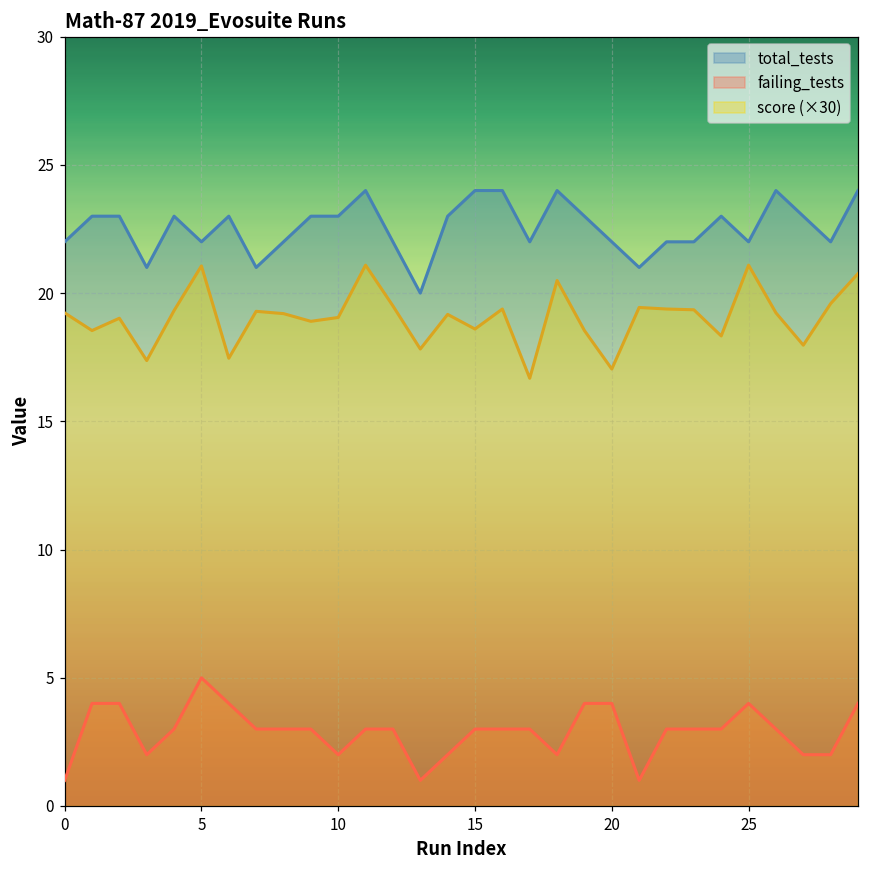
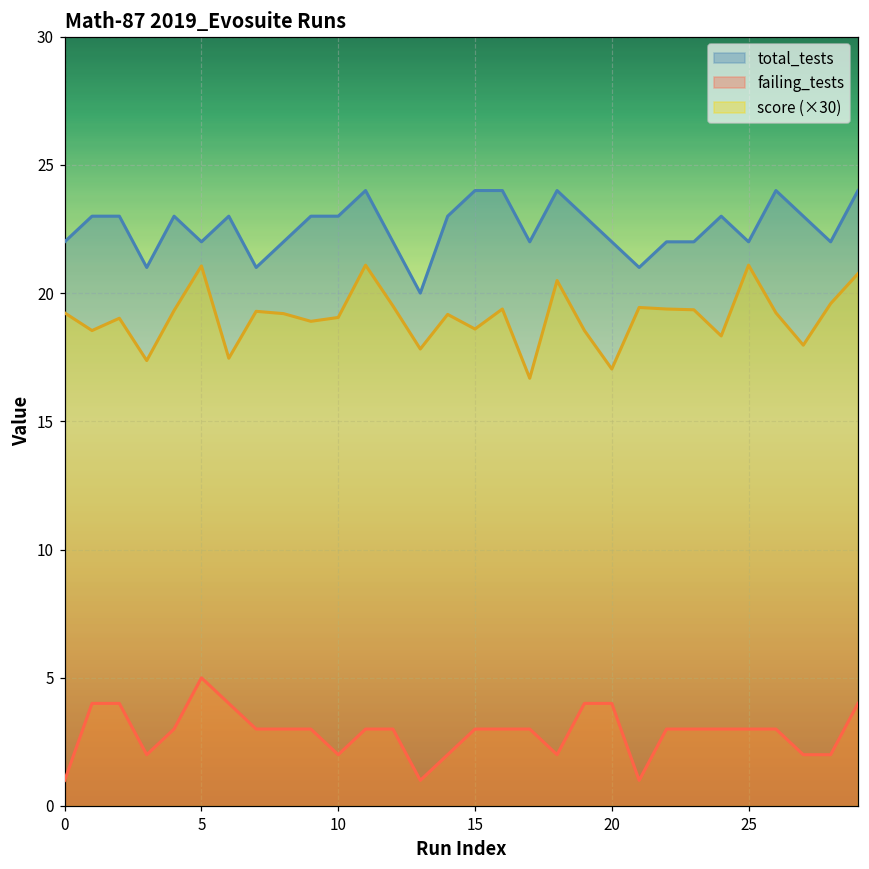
  {
    "total_tests": {
      "0": 22,
      "5": 22,
      "10": 23,
      "15": 24,
      "20": 22,
      "25": 22
    },
    "failing_tests": {
      "0": 1,
      "5": 5,
      "10": 2,
      "15": 3,
      "20": 4,
-     "25": 4
+     "25": 3
    },
    "score (×30)": {
      "0": 19.2,
      "5": 21,
      "10": 19,
      "15": 18.6,
      "20": 17,
      "25": 21
    }
  }
